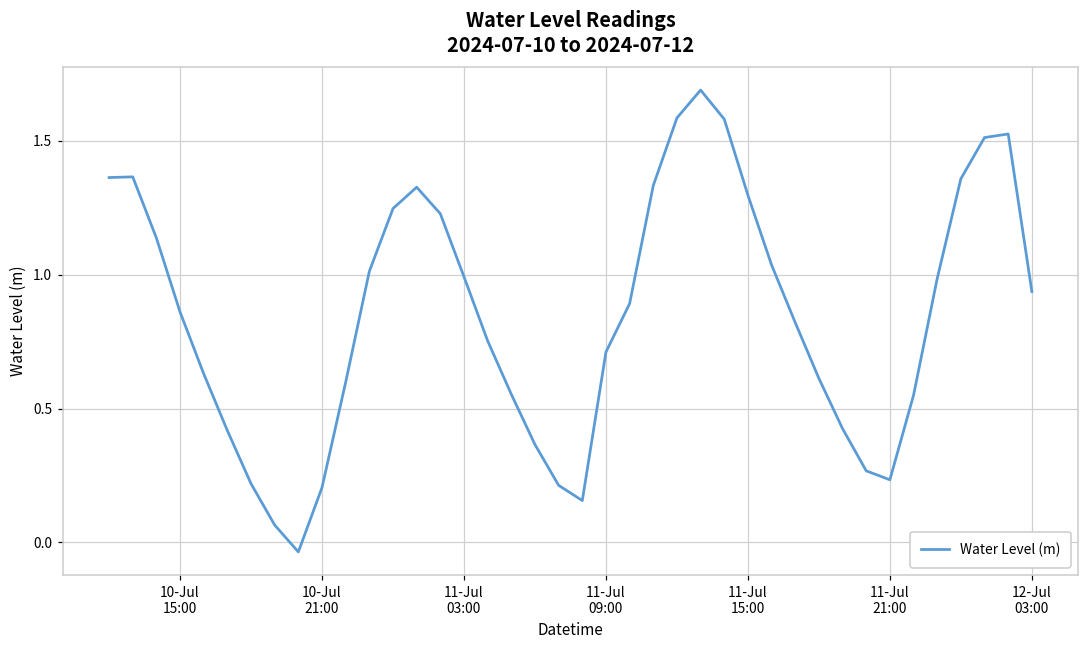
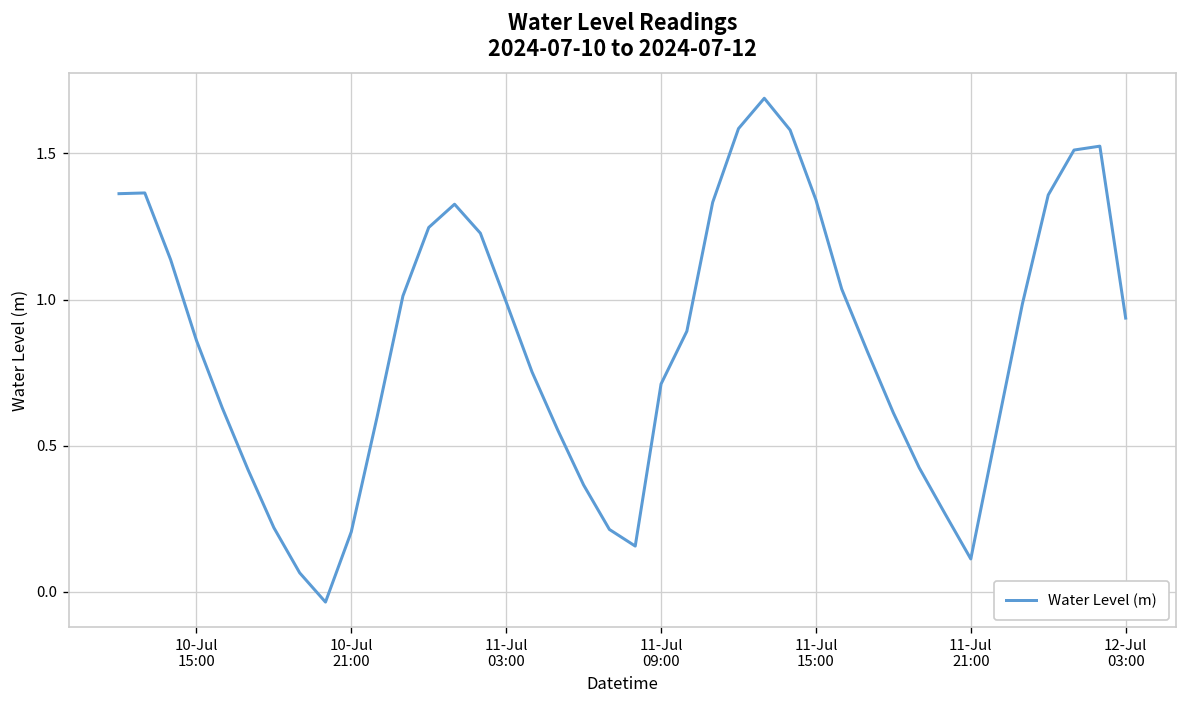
  {
    "10-Jul 15:00": 0.86,
    "10-Jul 21:00": 0.21,
    "11-Jul 03:00": 0.99,
    "11-Jul 09:00": 0.71,
-   "11-Jul 15:00": 1.30,
-   "11-Jul 21:00": 0.23,
+   "11-Jul 15:00": 1.34,
+   "11-Jul 21:00": 0.11,
    "12-Jul 03:00": 0.94
  }
